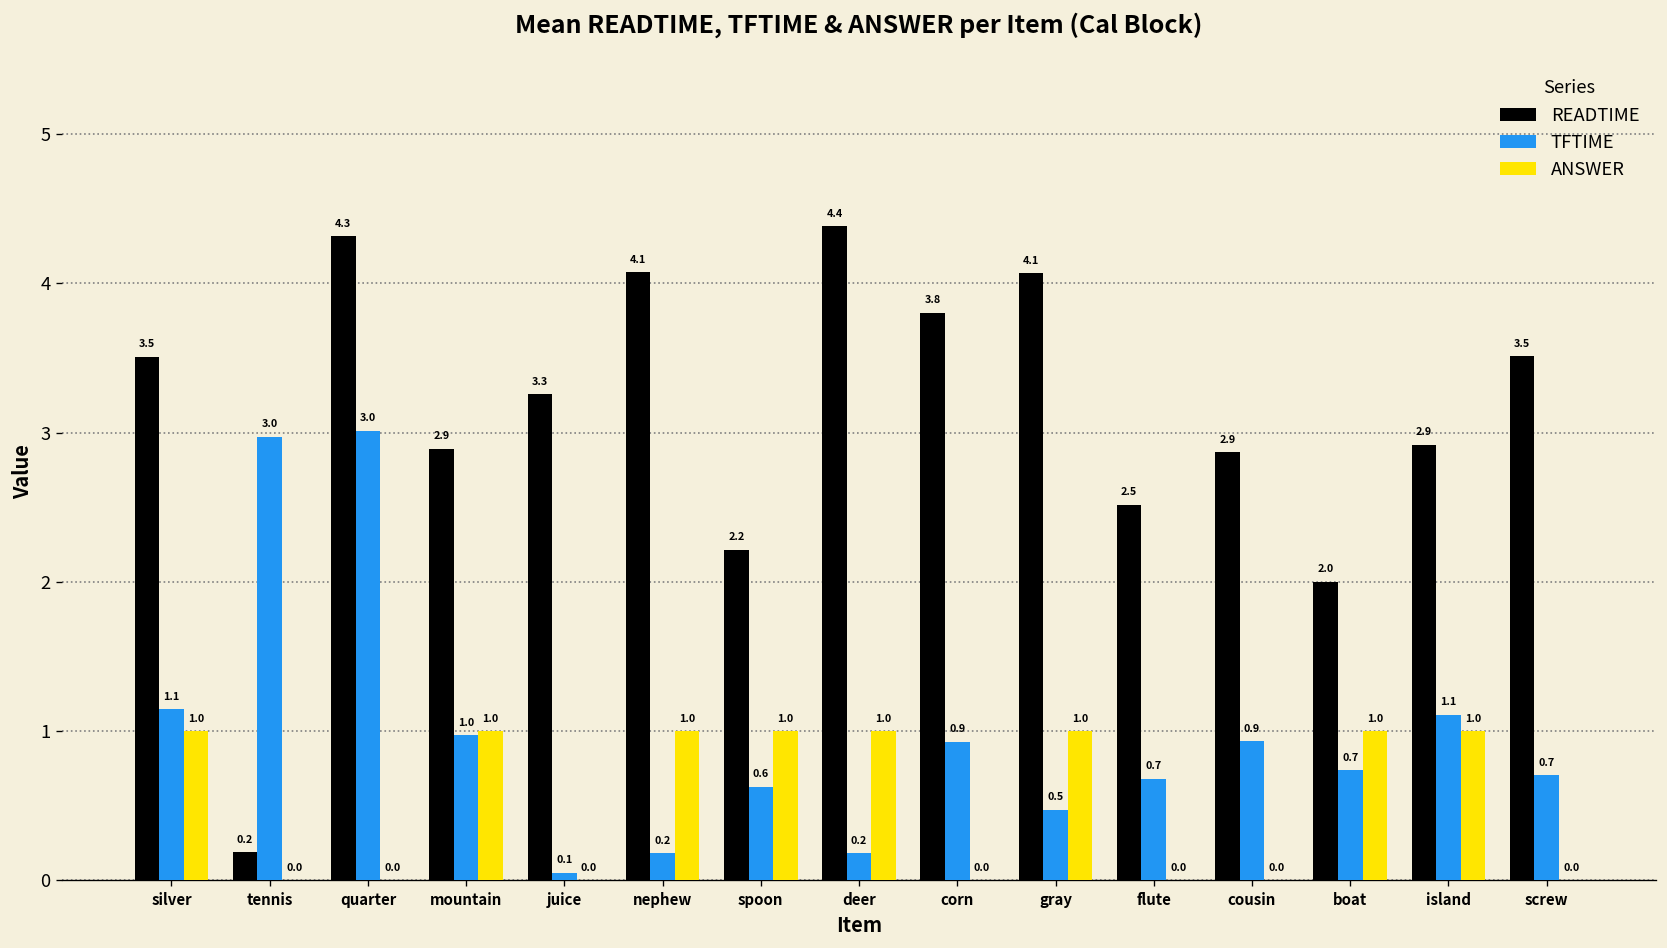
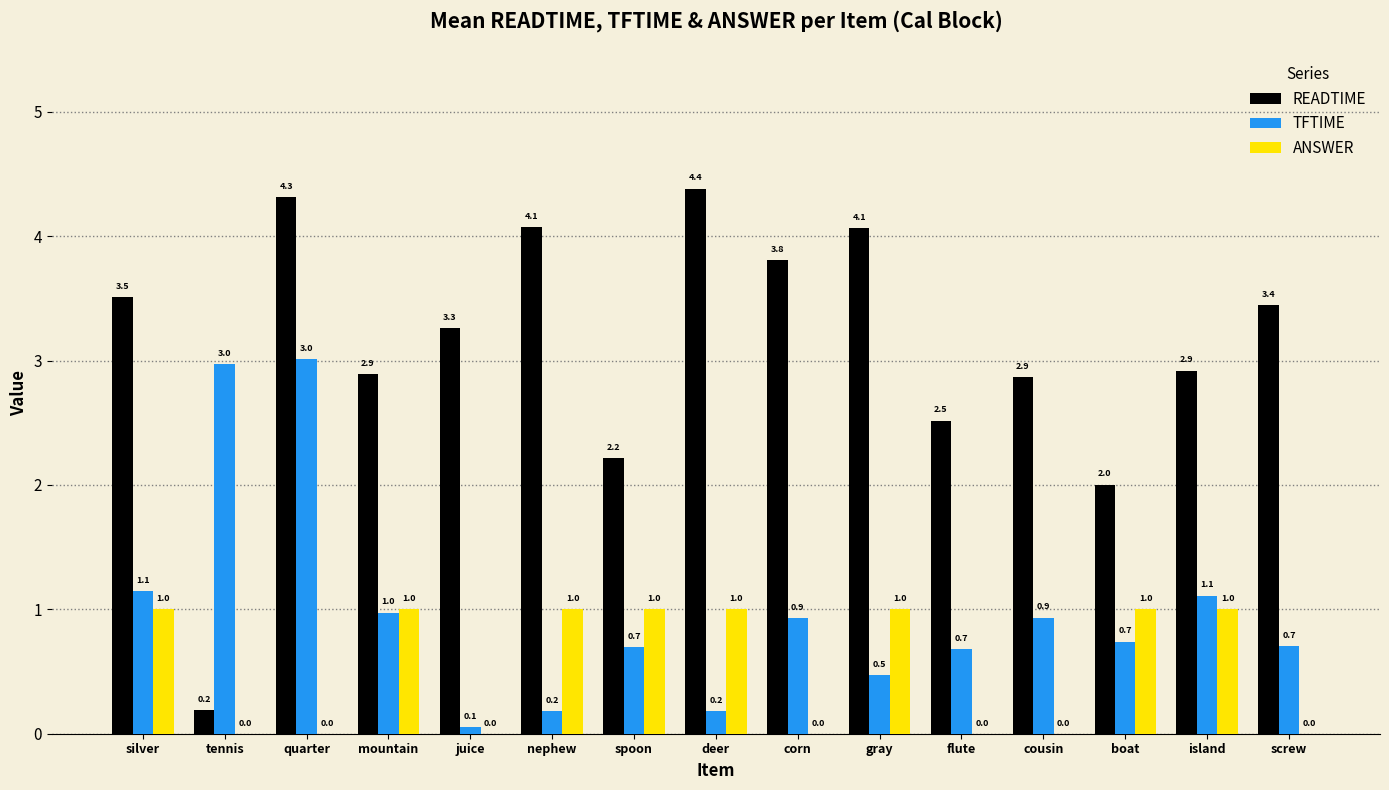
  {
    "READTIME": {
      "silver": 3.5,
      "tennis": 0.2,
      "quarter": 4.3,
      "mountain": 2.9,
      "juice": 3.3,
      "nephew": 4.1,
      "spoon": 2.2,
      "deer": 4.4,
      "corn": 3.8,
      "gray": 4.1,
      "flute": 2.5,
      "cousin": 2.9,
      "boat": 2.0,
      "island": 2.9,
-     "screw": 3.5
+     "screw": 3.4
    },
    "TFTIME": {
      "silver": 1.1,
      "tennis": 3.0,
      "quarter": 3.0,
      "mountain": 1.0,
      "juice": 0.1,
      "nephew": 0.2,
-     "spoon": 0.6,
+     "spoon": 0.7,
      "deer": 0.2,
      "corn": 0.9,
      "gray": 0.5,
      "flute": 0.7,
      "cousin": 0.9,
      "boat": 0.7,
      "island": 1.1,
      "screw": 0.7
    },
    "ANSWER": {
      "silver": 1.0,
      "tennis": 0.0,
      "quarter": 0.0,
      "mountain": 1.0,
      "juice": 0.0,
      "nephew": 1.0,
      "spoon": 1.0,
      "deer": 1.0,
      "corn": 0.0,
      "gray": 1.0,
      "flute": 0.0,
      "cousin": 0.0,
      "boat": 1.0,
      "island": 1.0,
      "screw": 0.0
    }
  }
